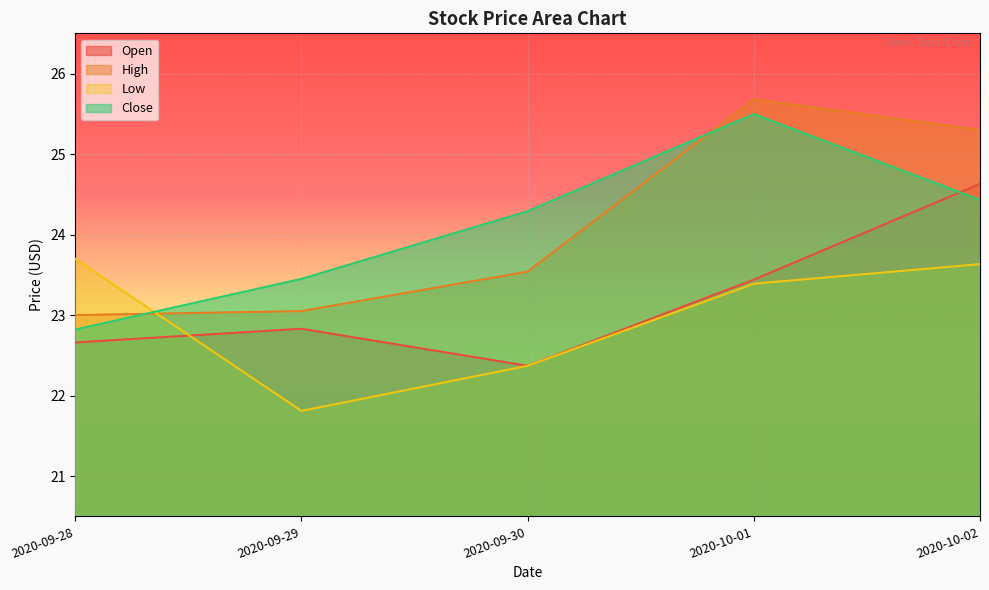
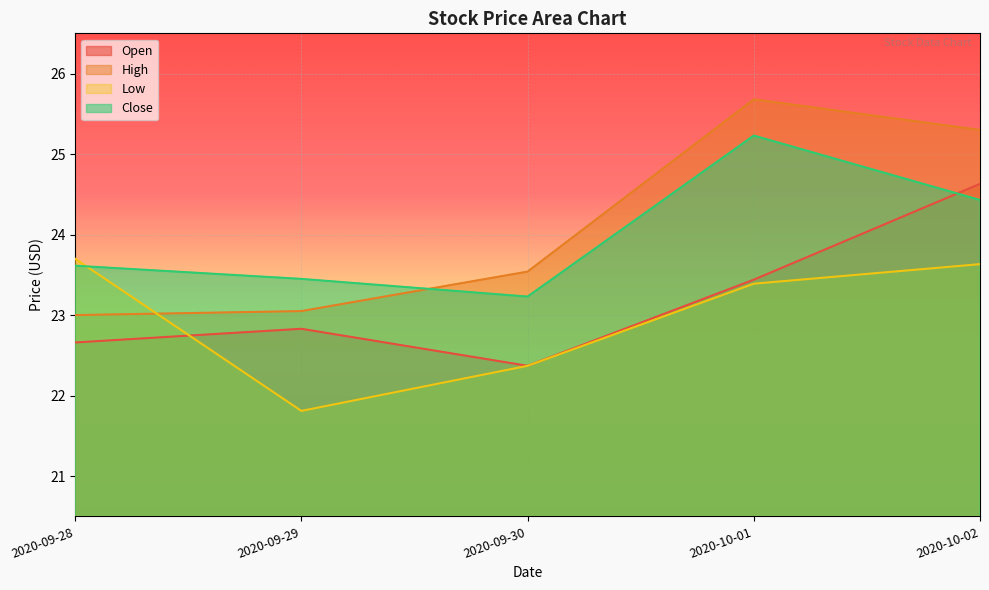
  {
    "Low": {
      "2020-09-28": 23.7,
      "2020-09-29": 21.8,
      "2020-10-01": 23.4,
      "2020-10-02": 23.6
    },
    "Close": {
-     "2020-09-28": 22.8,
+     "2020-09-28": 23.6,
      "2020-09-29": 23.4,
-     "2020-09-30": 24.3,
-     "2020-10-01": 25.5,
+     "2020-09-30": 23.2,
+     "2020-10-01": 25.2,
      "2020-10-02": 24.4
    }
  }
